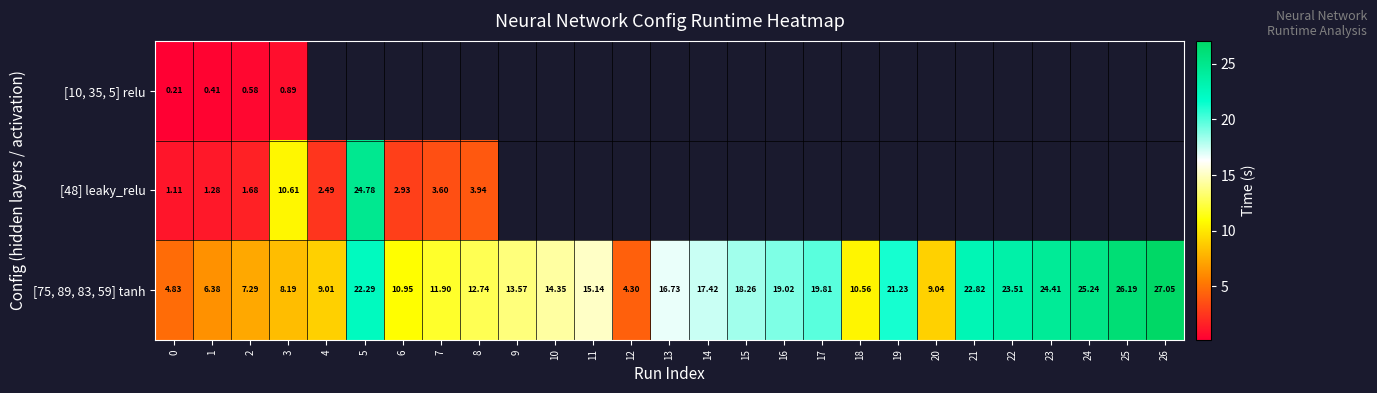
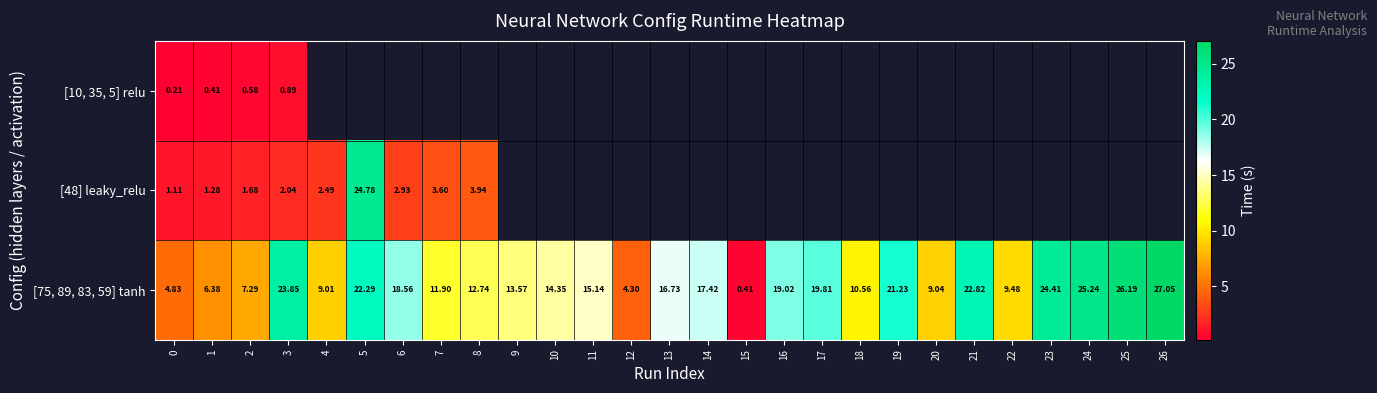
  {
    "[10, 35, 5] relu": {
      "0": 0.21,
      "1": 0.41,
      "2": 0.58,
      "3": 0.89
    },
    "[48] leaky_relu": {
      "0": 1.11,
      "1": 1.28,
      "2": 1.68,
-     "3": 10.61,
+     "3": 2.04,
      "4": 2.49,
      "5": 24.78,
      "6": 2.93,
      "7": 3.60,
      "8": 3.94
    },
    "[75, 89, 83, 59] tanh": {
      "0": 4.83,
      "1": 6.38,
      "2": 7.29,
-     "3": 8.19,
+     "3": 23.85,
      "4": 9.01,
      "5": 22.29,
-     "6": 10.95,
+     "6": 18.56,
      "7": 11.90,
      "8": 12.74,
      "9": 13.57,
      "10": 14.35,
      "11": 15.14,
      "12": 4.30,
      "13": 16.73,
      "14": 17.42,
-     "15": 18.26,
+     "15": 0.41,
      "16": 19.02,
      "17": 19.81,
      "18": 10.56,
      "19": 21.23,
      "20": 9.04,
      "21": 22.82,
-     "22": 23.51,
+     "22": 9.48,
      "23": 24.41,
      "24": 25.24,
      "25": 26.19,
      "26": 27.05
    }
  }
